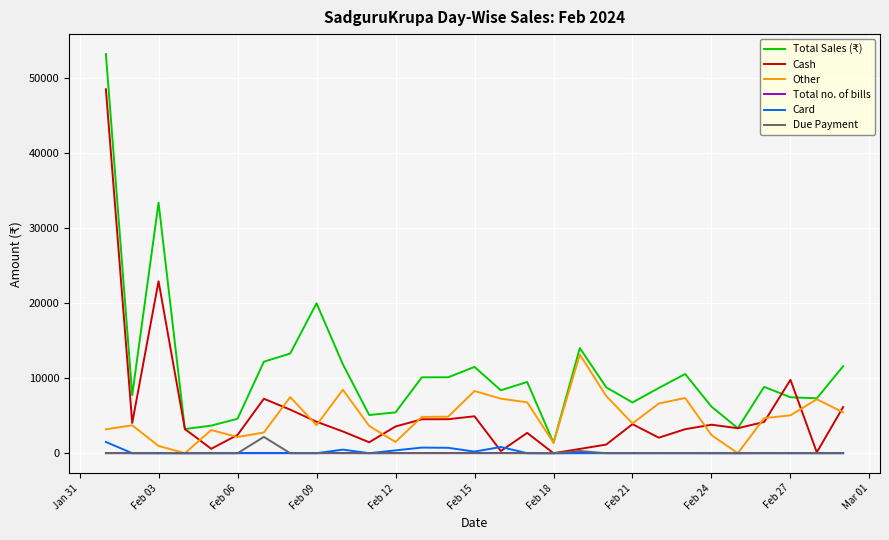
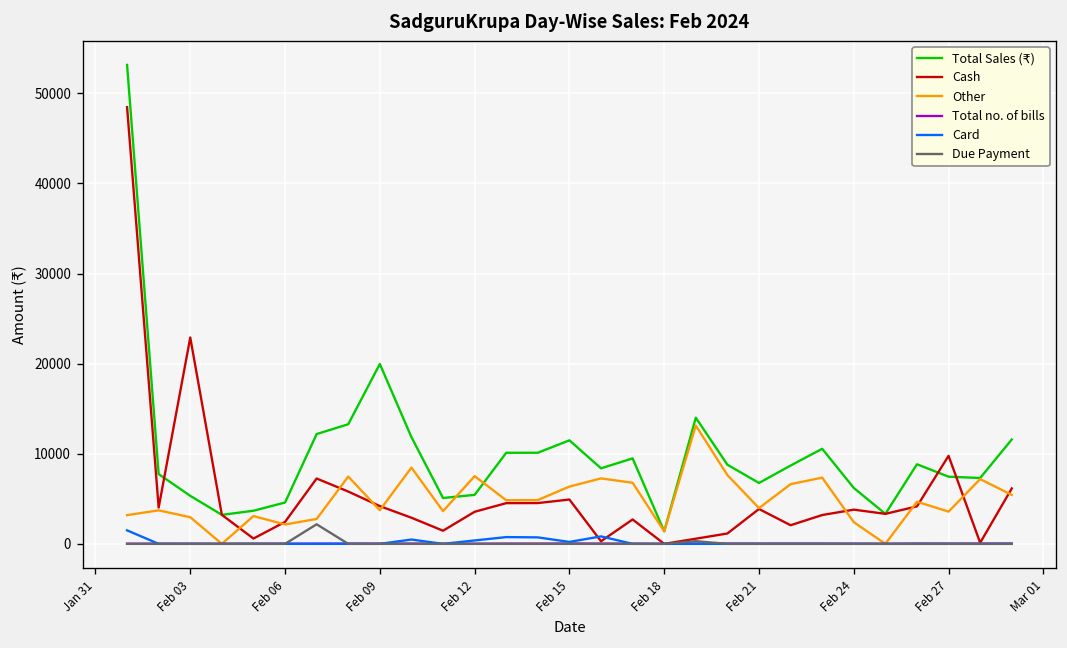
  {
    "Total Sales (₹)": {
-     "Feb 03": 33000,
+     "Feb 03": 5000,
      "Feb 06": 5000,
      "Feb 09": 20000,
      "Feb 12": 5000,
      "Feb 15": 11000,
      "Feb 21": 7000,
      "Feb 24": 6000,
      "Feb 27": 7000
    },
    "Cash": {
      "Feb 03": 23000,
      "Feb 09": 4000,
      "Feb 12": 4000,
      "Feb 15": 5000,
      "Feb 24": 4000,
      "Feb 27": 10000
    },
    "Other": {
-     "Feb 03": 1000,
+     "Feb 03": 3000,
      "Feb 09": 4000,
-     "Feb 12": 1000,
-     "Feb 15": 8000,
+     "Feb 12": 8000,
+     "Feb 15": 6000,
      "Feb 24": 2000,
-     "Feb 27": 5000
+     "Feb 27": 4000
    },
    "Card": {
      "Feb 12": 0
    }
  }
